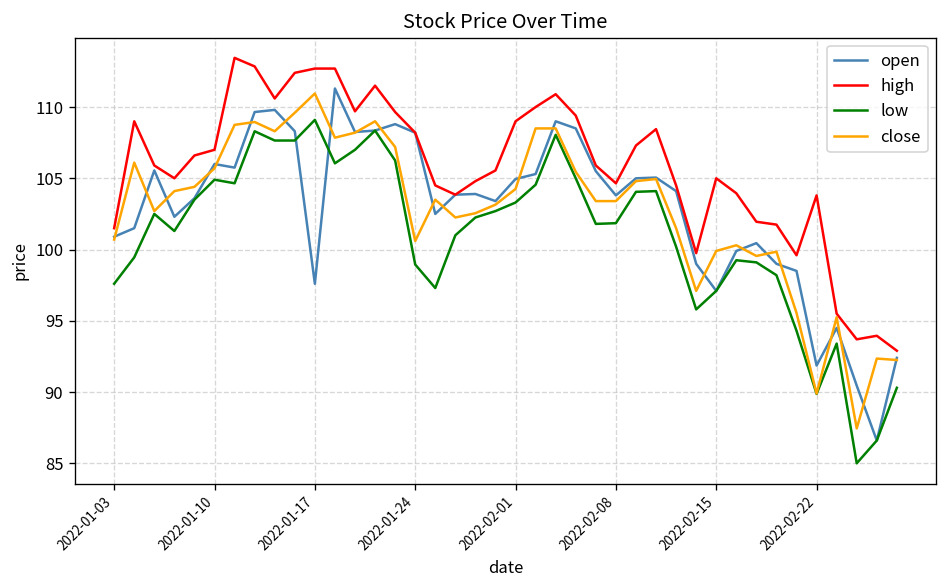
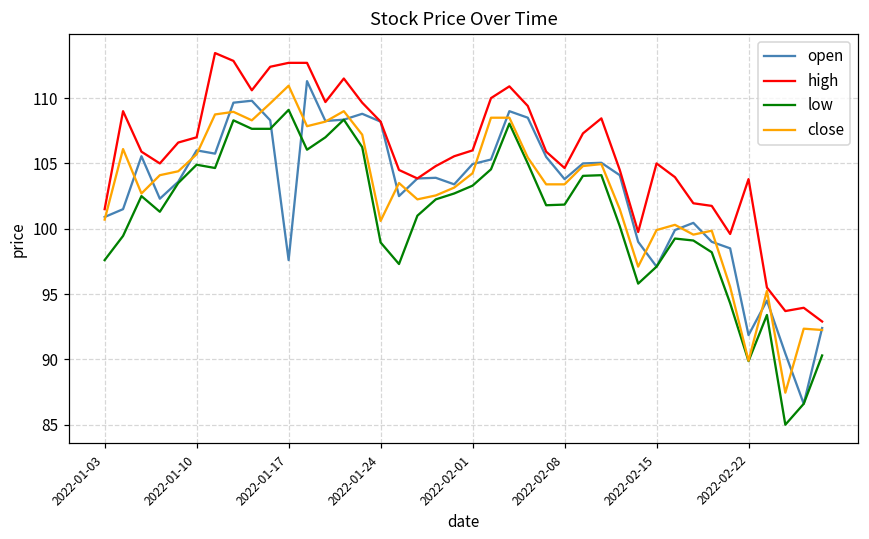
  {
    "open": {
      "2022-01-10": 106,
      "2022-01-17": 97.6,
      "2022-02-01": 105,
      "2022-02-08": 104,
      "2022-02-22": 92
    },
    "high": {
      "2022-01-03": 101.5,
      "2022-01-10": 107,
      "2022-01-17": 112.7,
-     "2022-02-01": 109,
+     "2022-02-01": 106,
      "2022-02-08": 104.7,
      "2022-02-15": 105,
      "2022-02-22": 104
    },
    "low": {
      "2022-01-03": 97.6,
      "2022-01-10": 105,
      "2022-01-17": 109,
      "2022-01-24": 99,
      "2022-02-01": 103.3,
      "2022-02-08": 102
    },
    "close": {
      "2022-01-10": 105.7,
      "2022-01-17": 111,
      "2022-01-24": 100.6,
      "2022-02-01": 104.3,
      "2022-02-08": 103.4,
      "2022-02-15": 100
    }
  }
